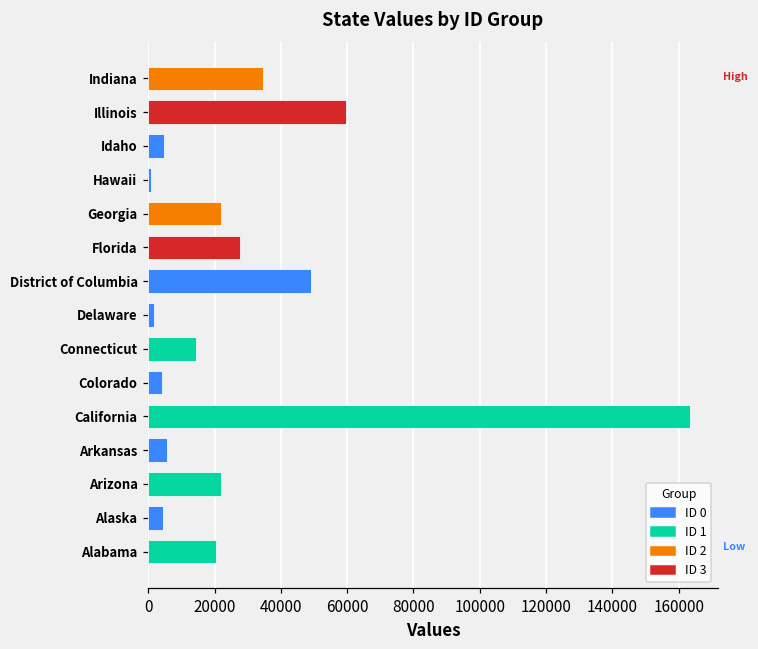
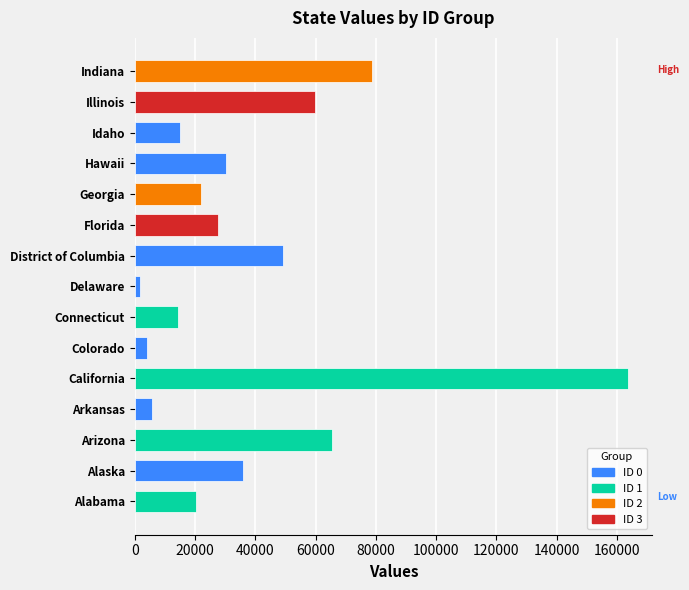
  {
-   "Indiana": 35000,
+   "Indiana": 79000,
    "Illinois": 60000,
-   "Idaho": 5000,
-   "Hawaii": 1000,
+   "Idaho": 15000,
+   "Hawaii": 30000,
    "Georgia": 22000,
    "Florida": 28000,
    "District of Columbia": 49000,
    "Delaware": 2000,
    "Connecticut": 14000,
    "Colorado": 4000,
    "California": 164000,
    "Arkansas": 6000,
-   "Arizona": 22000,
-   "Alaska": 4000,
+   "Arizona": 65000,
+   "Alaska": 36000,
    "Alabama": 20000
  }
